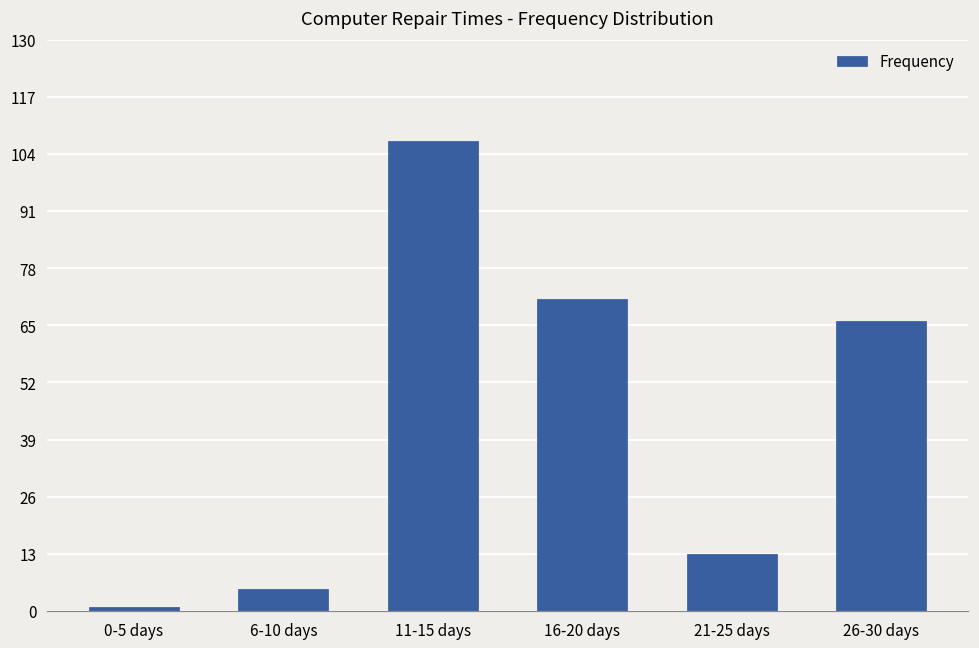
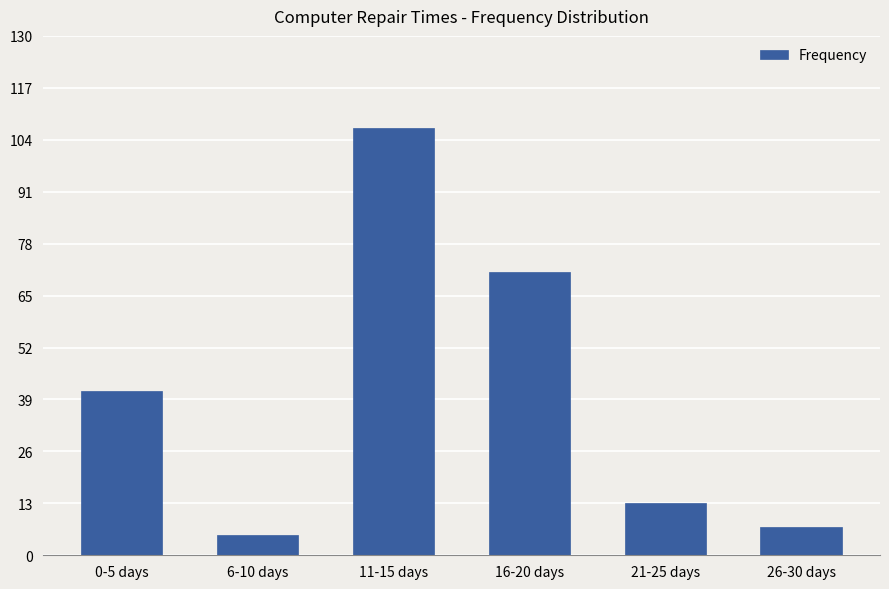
  {
-   "0-5 days": 1,
+   "0-5 days": 41,
    "6-10 days": 5,
    "11-15 days": 107,
    "16-20 days": 71,
    "21-25 days": 13,
-   "26-30 days": 66
+   "26-30 days": 7
  }
